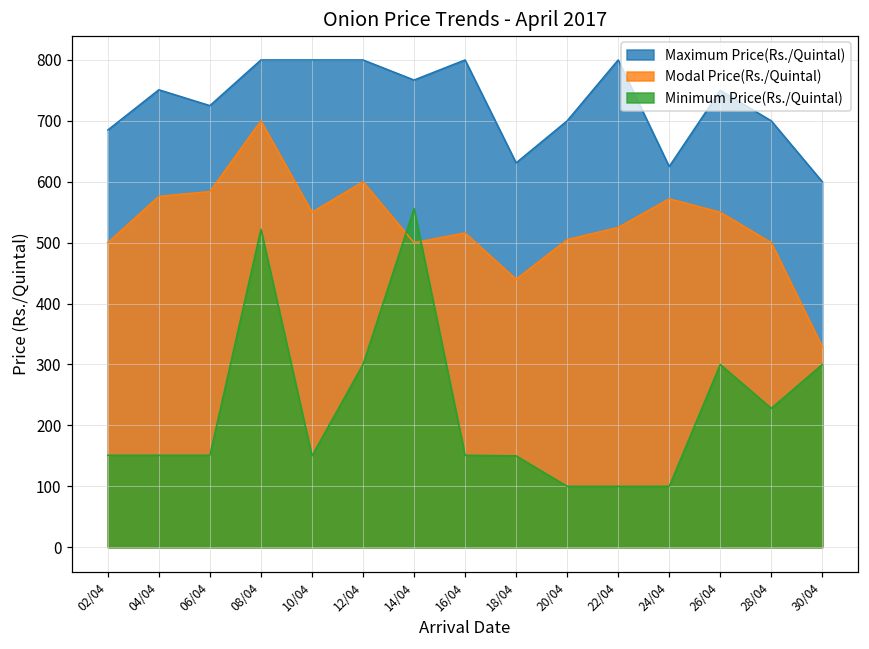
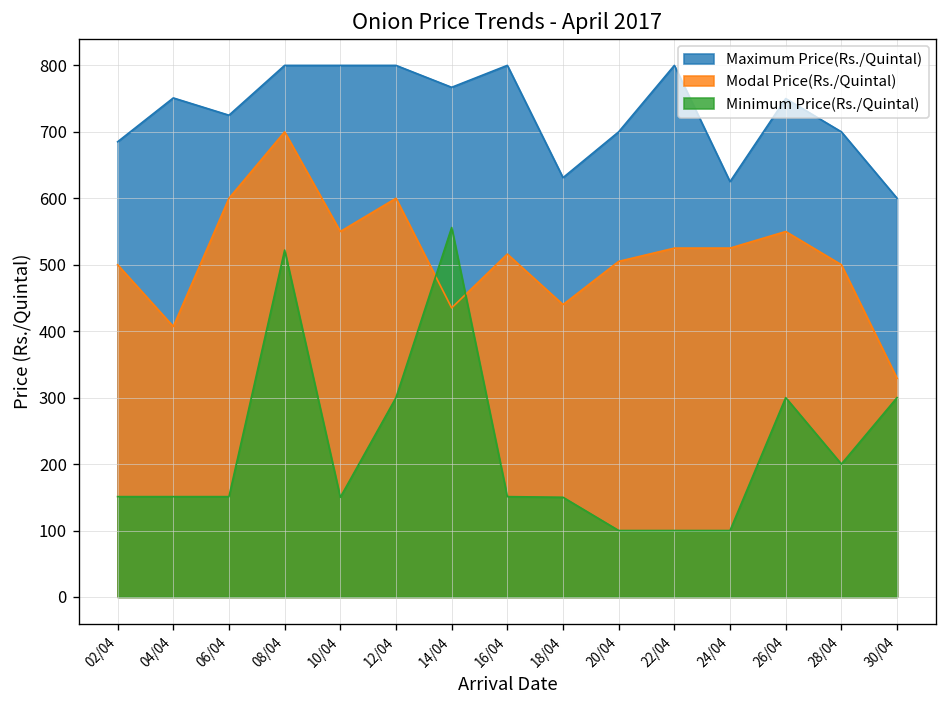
  {
    "Maximum Price(Rs./Quintal)": {
      "02/04": 690,
      "04/04": 750,
      "06/04": 730,
      "08/04": 800,
      "10/04": 800,
      "12/04": 800,
      "14/04": 770,
      "16/04": 800,
      "18/04": 630,
      "20/04": 700,
      "22/04": 800,
      "24/04": 630,
      "28/04": 700,
      "30/04": 600
    },
    "Modal Price(Rs./Quintal)": {
      "02/04": 500,
-     "04/04": 580,
-     "06/04": 580,
+     "04/04": 410,
+     "06/04": 600,
      "08/04": 700,
      "10/04": 550,
      "12/04": 600,
-     "14/04": 500,
+     "14/04": 440,
      "16/04": 520,
      "18/04": 440,
      "20/04": 510,
      "22/04": 530,
-     "24/04": 570,
+     "24/04": 530,
      "26/04": 550,
      "28/04": 500,
      "30/04": 330
    },
    "Minimum Price(Rs./Quintal)": {
      "02/04": 150,
      "04/04": 150,
      "06/04": 150,
      "08/04": 520,
      "10/04": 150,
      "12/04": 300,
      "14/04": 560,
      "16/04": 150,
      "18/04": 150,
      "20/04": 100,
      "22/04": 100,
      "24/04": 100,
      "26/04": 300,
-     "28/04": 230,
+     "28/04": 200,
      "30/04": 300
    }
  }
